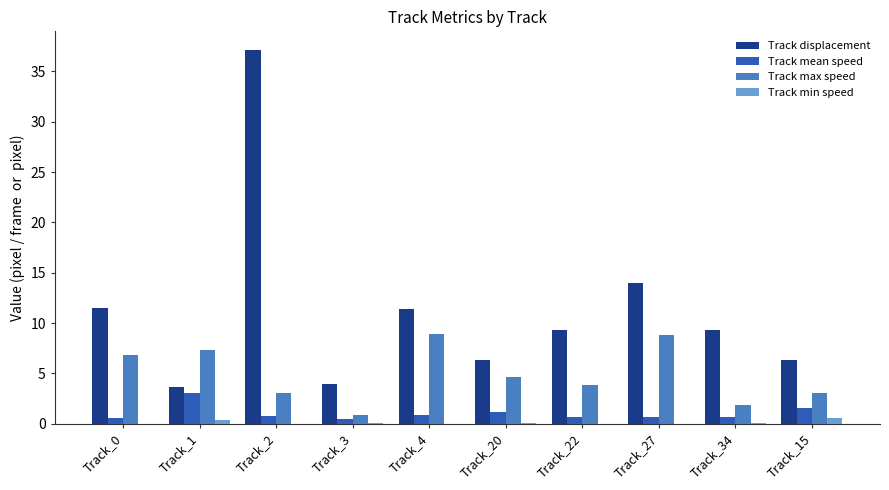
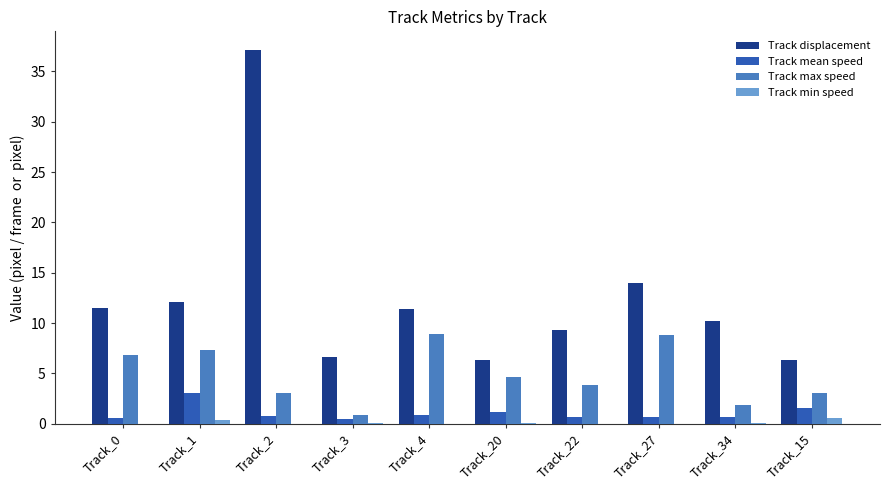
  {
    "Track displacement": {
      "Track_0": 11.5,
-     "Track_1": 3.6,
+     "Track_1": 12.1,
      "Track_2": 37.1,
-     "Track_3": 3.9,
+     "Track_3": 6.7,
      "Track_4": 11.4,
      "Track_20": 6.4,
      "Track_22": 9.4,
      "Track_27": 14.0,
-     "Track_34": 9.3,
+     "Track_34": 10.2,
      "Track_15": 6.4
    }
  }
